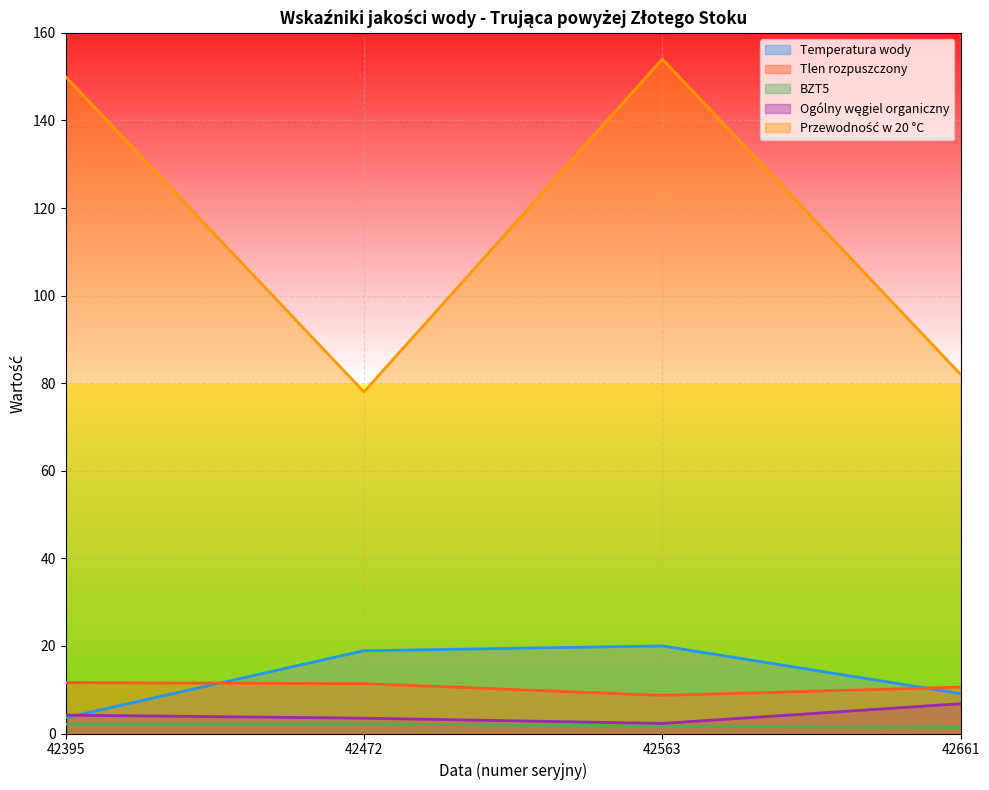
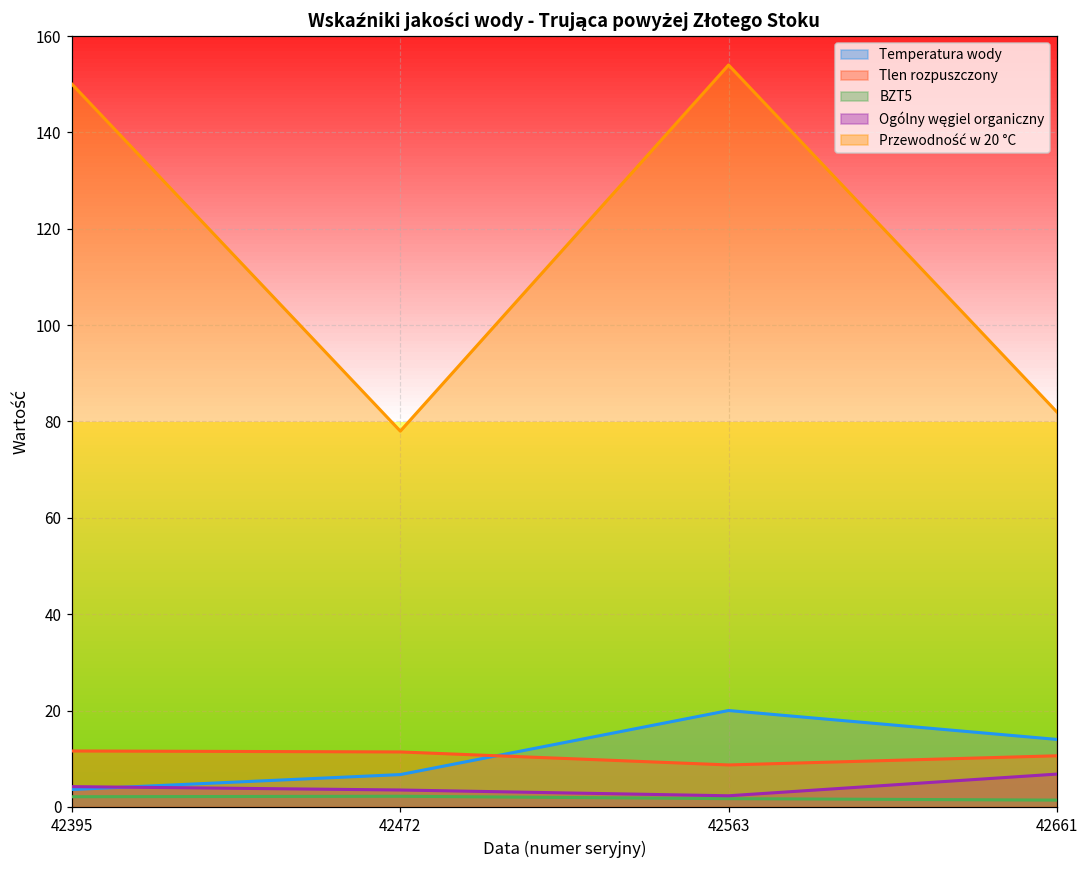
  {
    "Temperatura wody": {
      "42395": 4,
-     "42472": 19,
+     "42472": 7,
      "42563": 20,
-     "42661": 9
+     "42661": 14
    },
    "BZT5": {
      "42395": 2,
      "42472": 2,
      "42563": 2,
      "42661": 1
    },
    "Ogólny węgiel organiczny": {
      "42395": 4,
      "42472": 4,
      "42563": 2,
      "42661": 7
    }
  }
